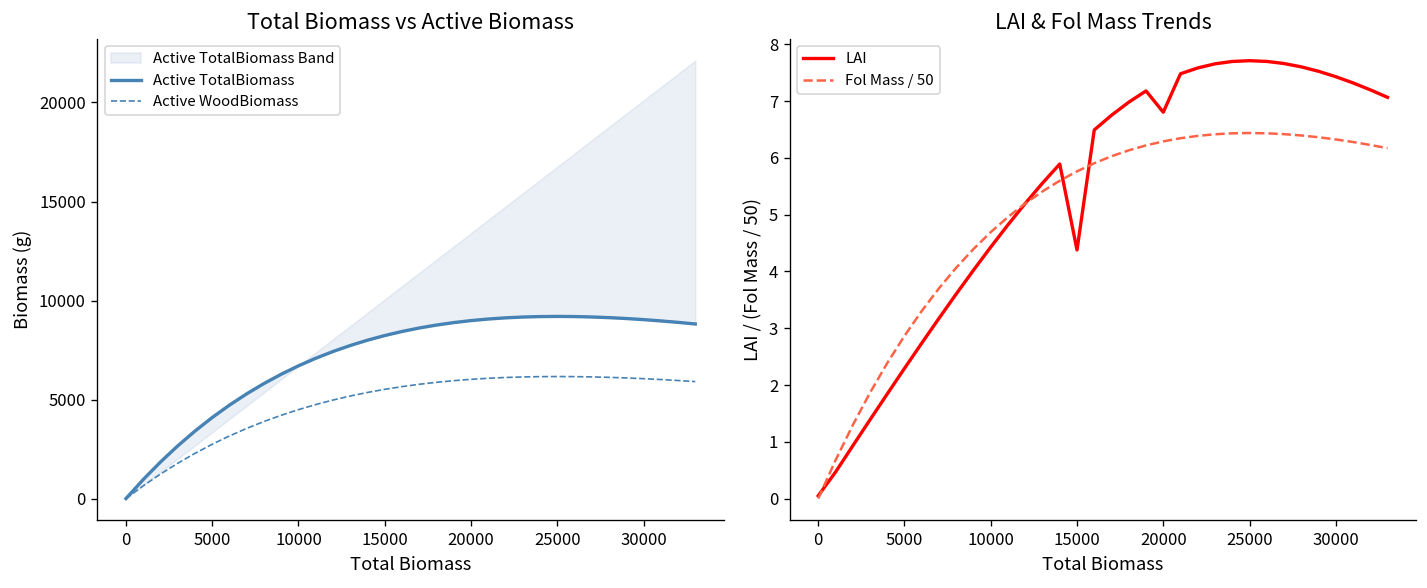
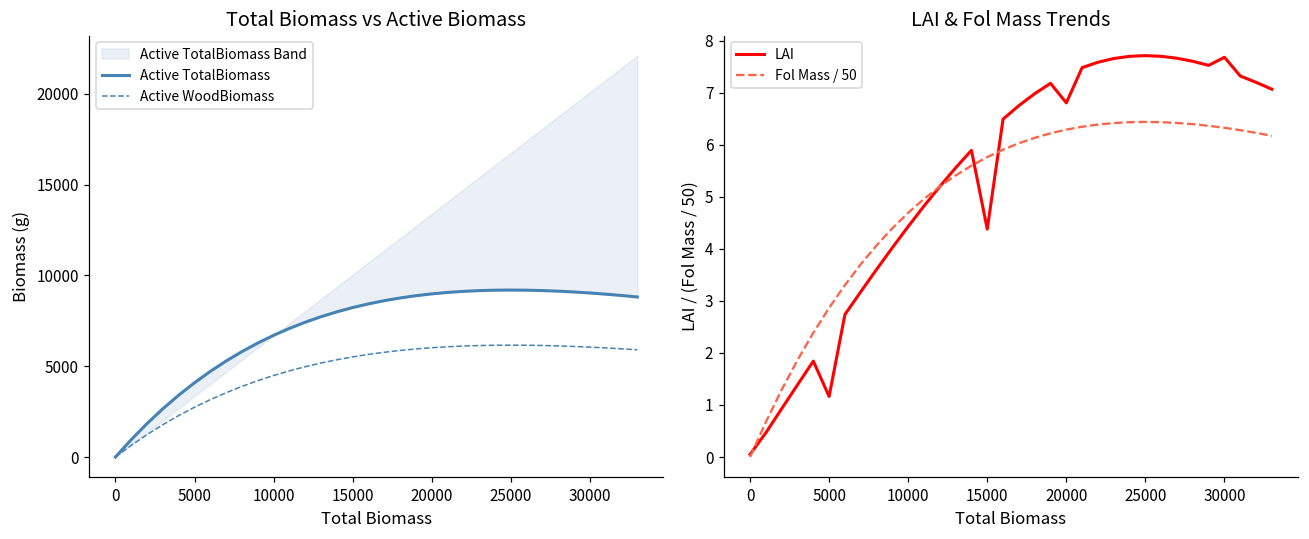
  {
    "LAI & Fol Mass Trends": {
      "LAI": {
-       "5000": 2.3,
+       "5000": 1.2,
        "10000": 4.4,
        "15000": 4.4,
        "20000": 6.8,
        "25000": 7.7,
-       "30000": 7.4
+       "30000": 7.7
      },
      "Fol Mass / 50": {
        "5000": 2.9,
        "10000": 4.7,
        "15000": 5.8,
        "20000": 6.3,
        "25000": 6.4,
        "30000": 6.3
      }
    }
  }
